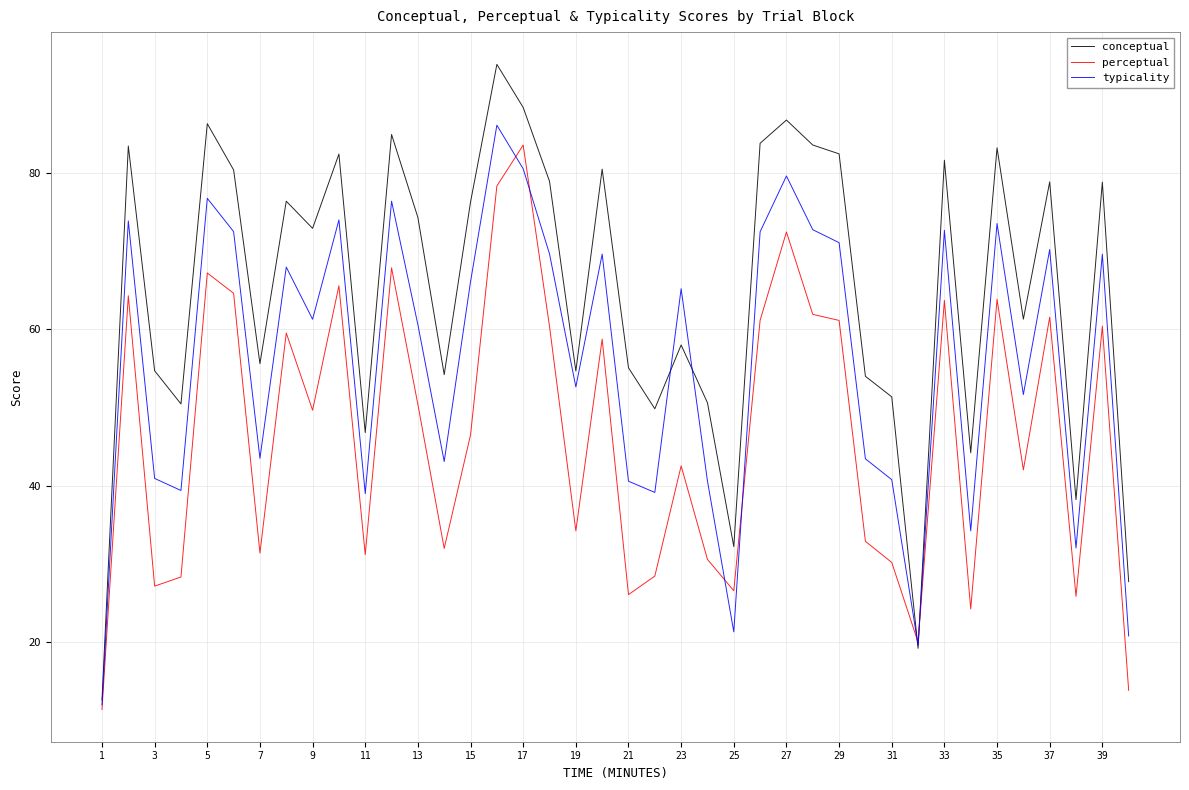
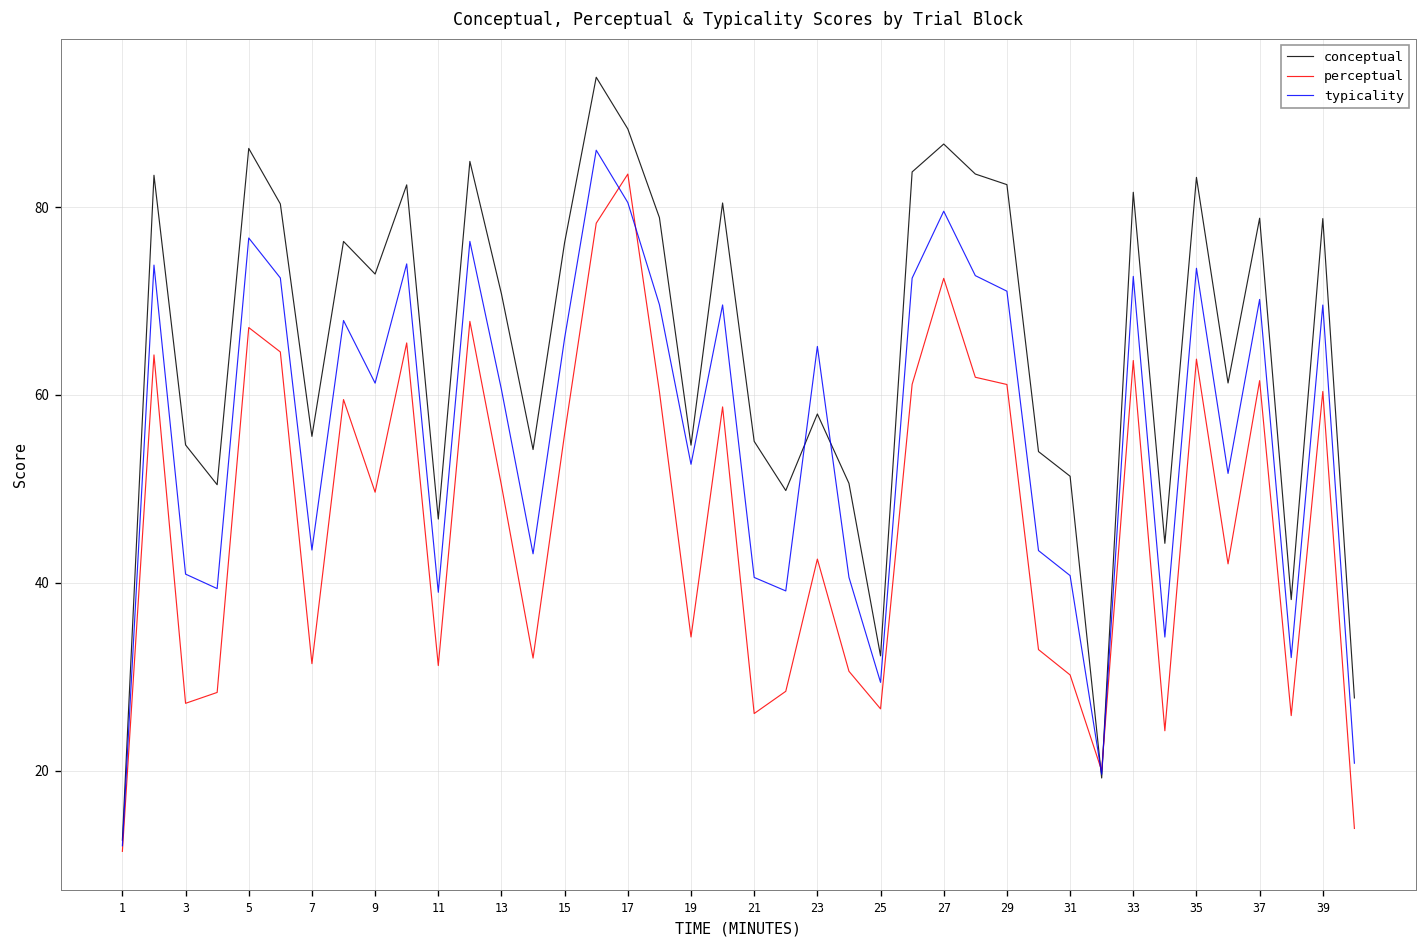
  {
    "conceptual": {
      "1": 13,
      "3": 55,
      "5": 86,
      "7": 56,
      "9": 73,
      "11": 47,
-     "13": 74,
+     "13": 71,
      "15": 76,
      "17": 88,
      "19": 55,
      "21": 55,
      "23": 58,
      "25": 32,
      "27": 87,
      "29": 82,
      "31": 51,
      "33": 82,
      "35": 83,
      "37": 79,
      "39": 79
    },
    "perceptual": {
      "1": 11,
      "3": 27,
      "5": 67,
      "7": 31,
      "9": 50,
      "11": 31,
      "13": 50,
-     "15": 46,
+     "15": 56,
      "17": 84,
      "19": 34,
      "21": 26,
      "23": 43,
      "25": 27,
      "27": 72,
      "29": 61,
      "31": 30,
      "33": 64,
      "35": 64,
      "37": 62,
      "39": 60
    },
    "typicality": {
      "1": 12,
      "3": 41,
      "5": 77,
      "7": 44,
      "9": 61,
      "11": 39,
      "13": 61,
      "15": 66,
      "17": 80,
      "19": 53,
      "21": 41,
      "23": 65,
-     "25": 21,
+     "25": 29,
      "27": 80,
      "29": 71,
      "31": 41,
      "33": 73,
      "35": 73,
      "37": 70,
      "39": 70
    }
  }
